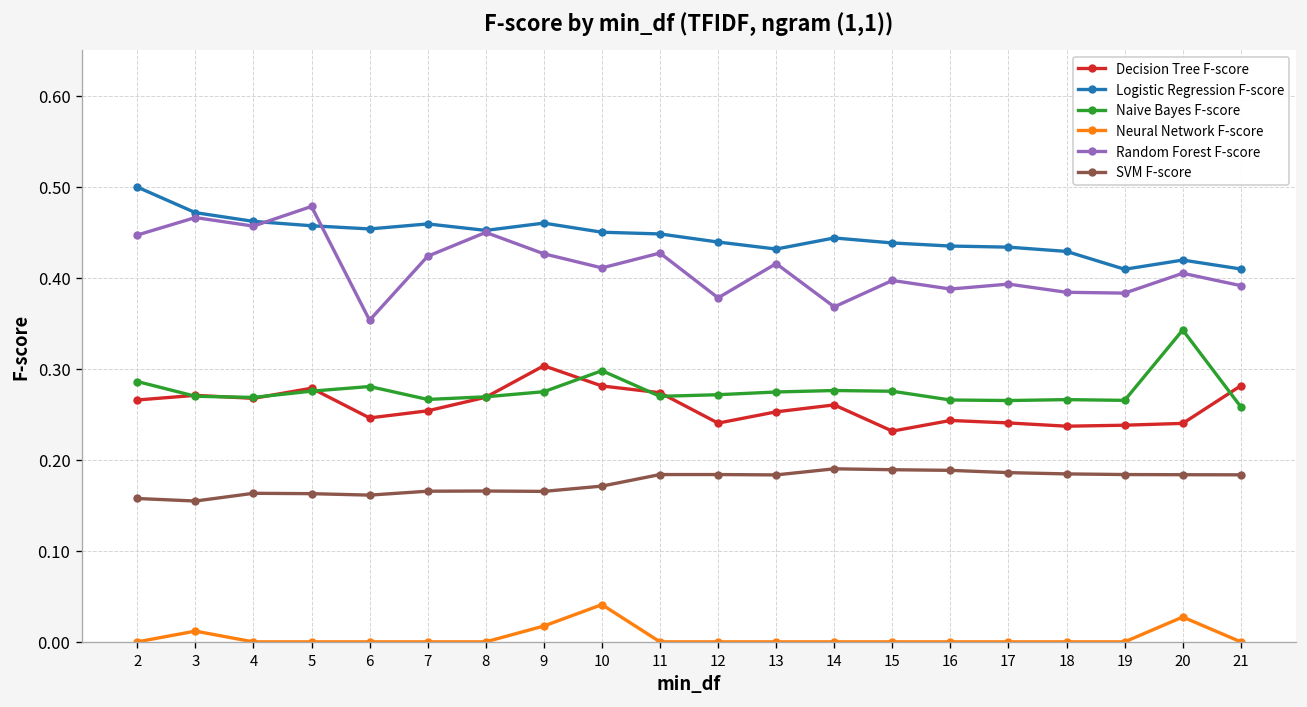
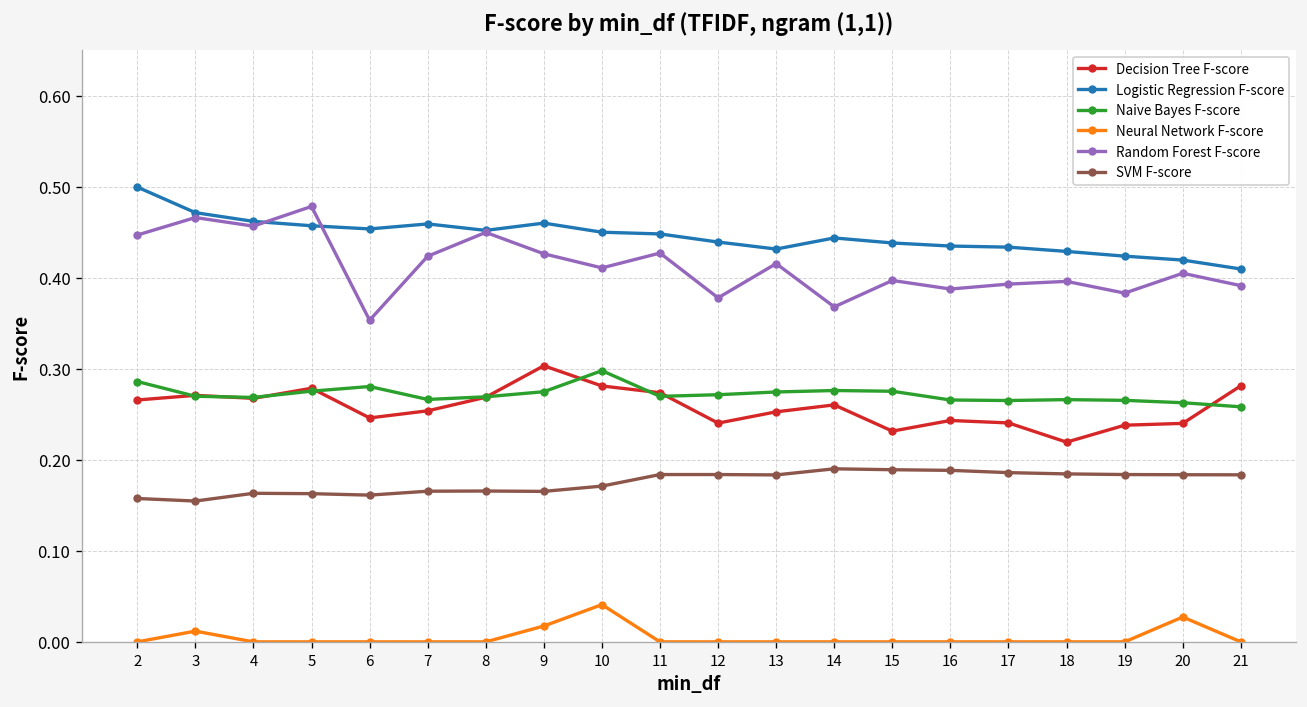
  {
    "Decision Tree F-score": {
      "2": 0.27,
      "6": 0.25,
      "7": 0.25,
      "9": 0.30,
      "10": 0.28,
      "11": 0.27,
      "12": 0.24,
      "13": 0.25,
      "14": 0.26,
      "15": 0.23,
      "16": 0.24,
      "17": 0.24,
-     "18": 0.24,
+     "18": 0.22,
      "19": 0.24,
      "20": 0.24,
      "21": 0.28
    },
    "Logistic Regression F-score": {
      "2": 0.50,
      "3": 0.47,
      "4": 0.46,
      "5": 0.46,
      "6": 0.45,
      "7": 0.46,
      "9": 0.46,
      "10": 0.45,
      "11": 0.45,
      "12": 0.44,
      "13": 0.43,
      "14": 0.44,
      "15": 0.44,
      "16": 0.43,
      "17": 0.43,
      "18": 0.43,
-     "19": 0.41,
+     "19": 0.42,
      "20": 0.42,
      "21": 0.41
    },
    "Naive Bayes F-score": {
      "2": 0.29,
      "6": 0.28,
      "7": 0.27,
      "9": 0.27,
      "10": 0.30,
      "11": 0.27,
      "12": 0.27,
      "13": 0.27,
      "14": 0.28,
      "15": 0.28,
      "16": 0.27,
      "17": 0.27,
      "18": 0.27,
      "19": 0.27,
-     "20": 0.34,
+     "20": 0.26,
      "21": 0.26
    },
    "Neural Network F-score": {
      "2": 0.00,
      "3": 0.01,
      "4": 0.00,
      "5": 0.00,
      "6": 0.00,
      "7": 0.00,
      "8": 0.00,
      "9": 0.02,
      "10": 0.04,
      "11": 0.00,
      "12": 0.00,
      "13": 0.00,
      "14": 0.00,
      "15": 0.00,
      "16": 0.00,
      "17": 0.00,
      "18": 0.00,
      "19": 0.00,
      "20": 0.03,
      "21": 0.00
    },
    "Random Forest F-score": {
      "2": 0.45,
      "3": 0.47,
      "4": 0.46,
      "5": 0.48,
      "6": 0.35,
      "7": 0.42,
      "9": 0.43,
      "10": 0.41,
      "11": 0.43,
      "12": 0.38,
      "13": 0.42,
      "14": 0.37,
      "15": 0.40,
      "16": 0.39,
      "17": 0.39,
-     "18": 0.38,
+     "18": 0.40,
      "19": 0.38,
      "20": 0.40,
      "21": 0.39
    },
    "SVM F-score": {
      "2": 0.16,
      "3": 0.15,
      "4": 0.16,
      "5": 0.16,
      "6": 0.16,
      "7": 0.17,
      "8": 0.17,
      "9": 0.17,
      "10": 0.17,
      "11": 0.18,
      "12": 0.18,
      "13": 0.18,
      "14": 0.19,
      "15": 0.19,
      "16": 0.19,
      "17": 0.19,
      "18": 0.18,
      "19": 0.18,
      "20": 0.18,
      "21": 0.18
    }
  }
